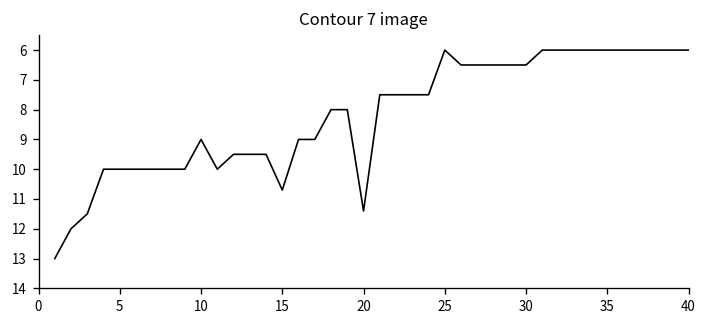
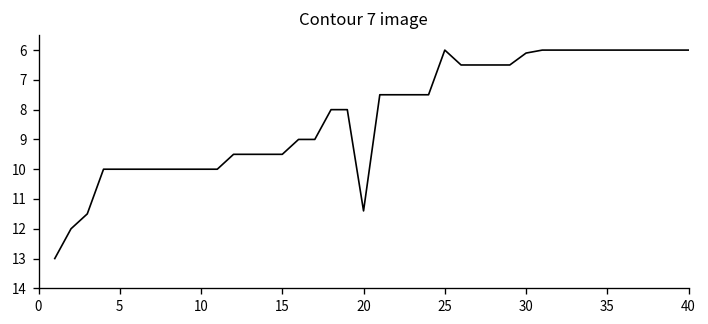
  {
    "5": 10.0,
-   "10": 9,
-   "15": 10.7,
+   "10": 10,
+   "15": 9.5,
    "20": 11.4,
    "25": 6.0,
-   "30": 6.5,
+   "30": 6.1,
    "35": 6.0,
    "40": 6.0
  }
